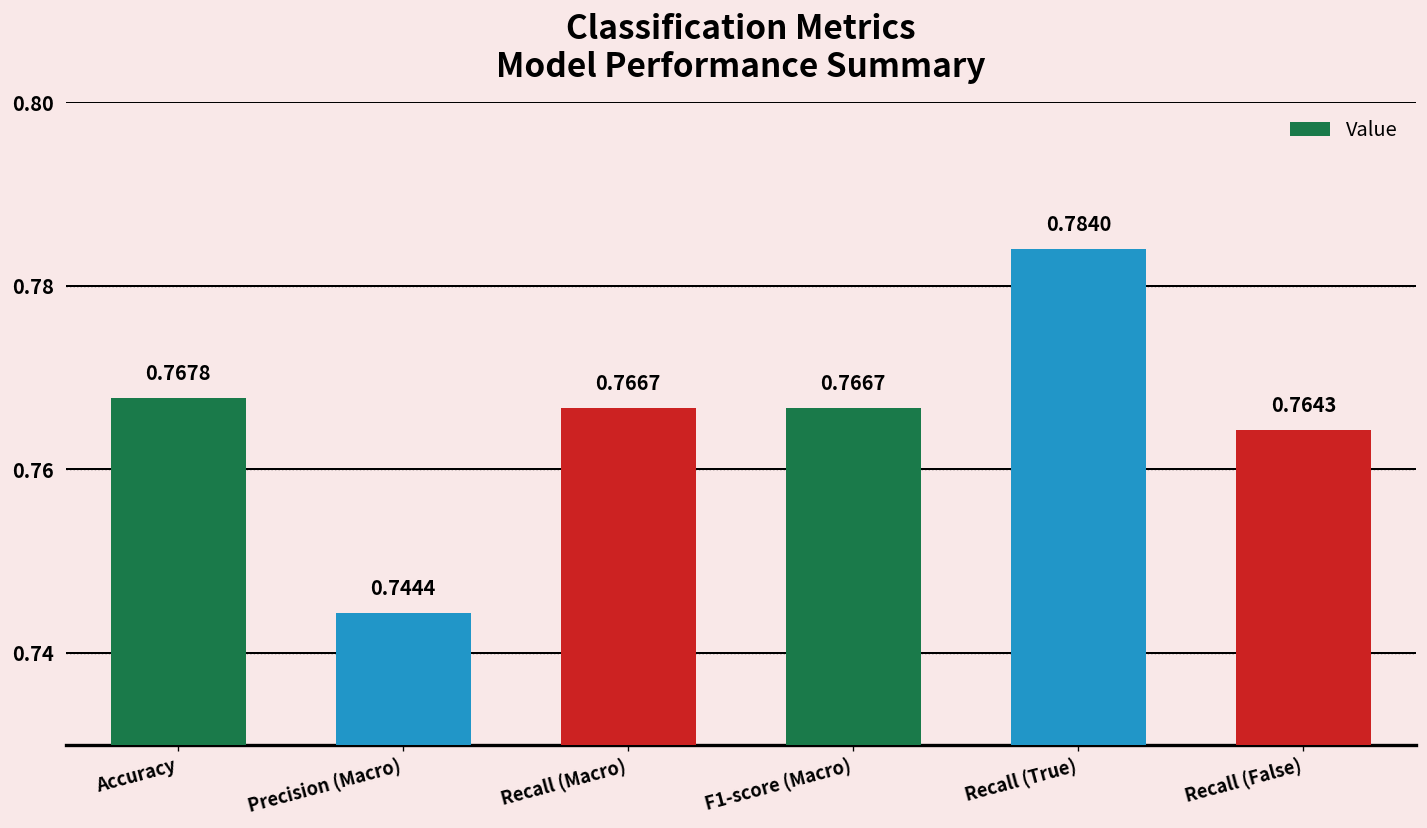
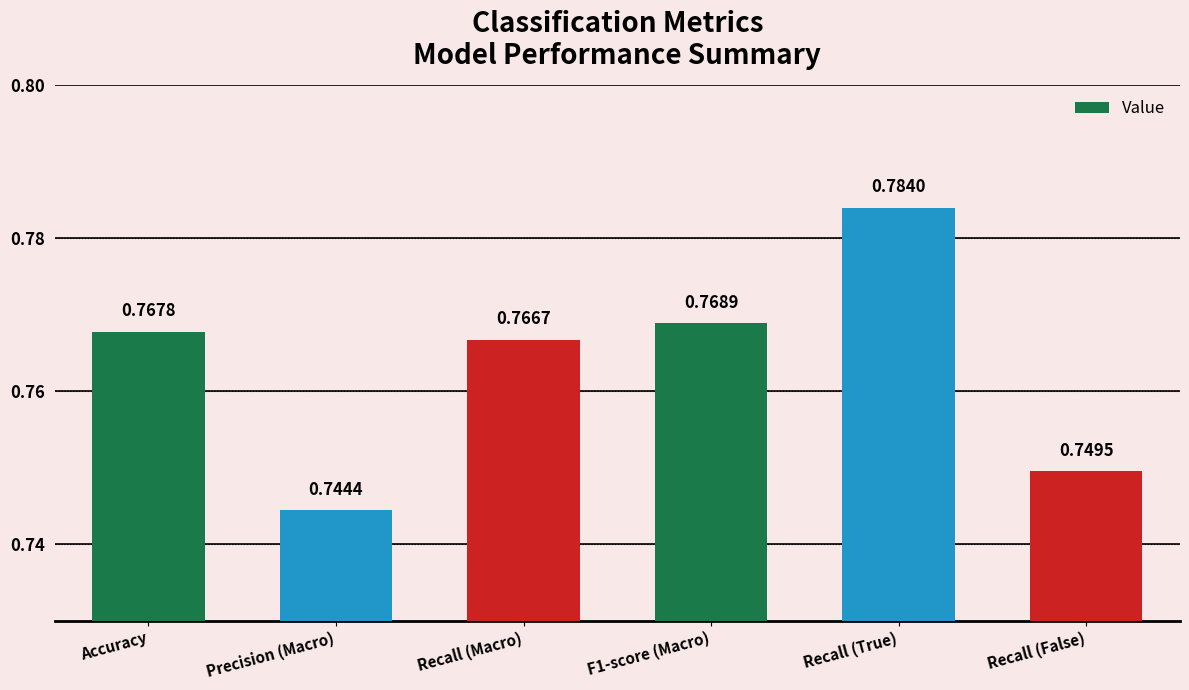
  {
    "Accuracy": 0.7678,
    "Precision (Macro)": 0.7444,
    "Recall (Macro)": 0.7667,
-   "F1-score (Macro)": 0.7667,
+   "F1-score (Macro)": 0.7689,
    "Recall (True)": 0.7840,
-   "Recall (False)": 0.7643
+   "Recall (False)": 0.7495
  }
